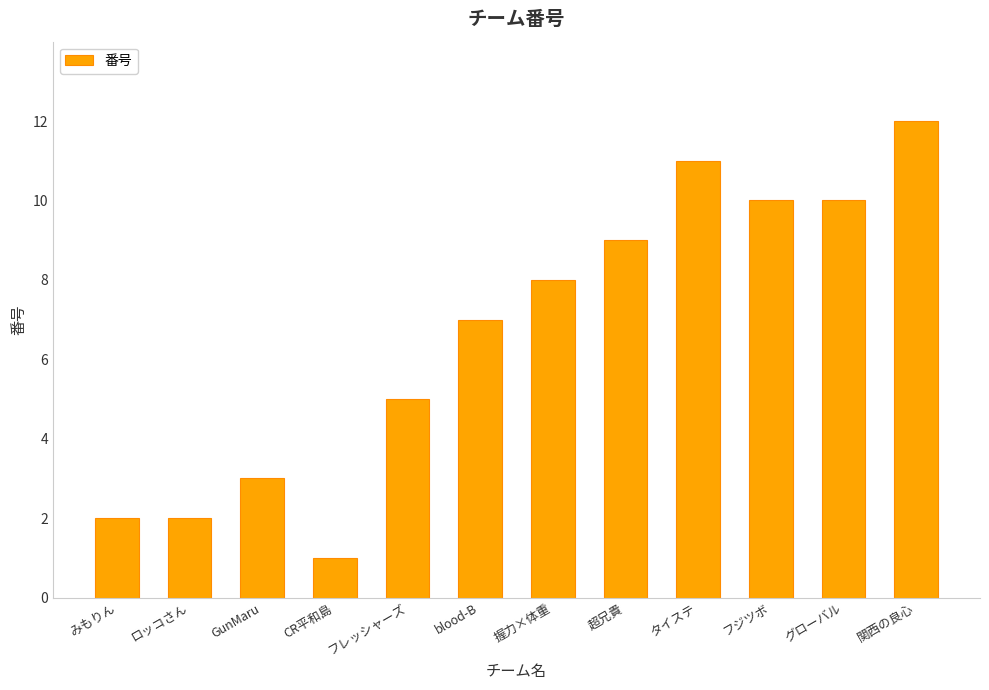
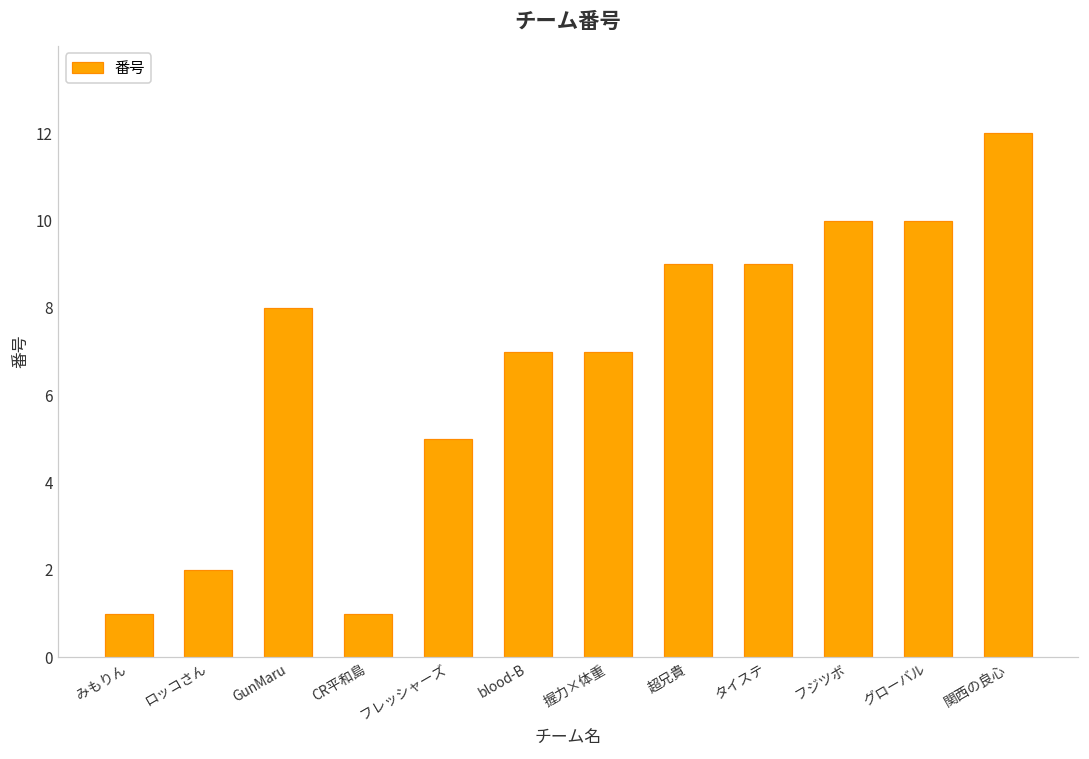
  {
-   "みもりん": 2,
+   "みもりん": 1,
    "ロッコさん": 2,
-   "GunMaru": 3,
+   "GunMaru": 8,
    "CR平和島": 1,
    "フレッシャーズ": 5,
    "blood-B": 7,
-   "握力×体重": 8,
+   "握力×体重": 7,
    "超兄貴": 9,
-   "タイステ": 11,
+   "タイステ": 9,
    "フジツボ": 10,
    "グローバル": 10,
    "関西の良心": 12
  }
